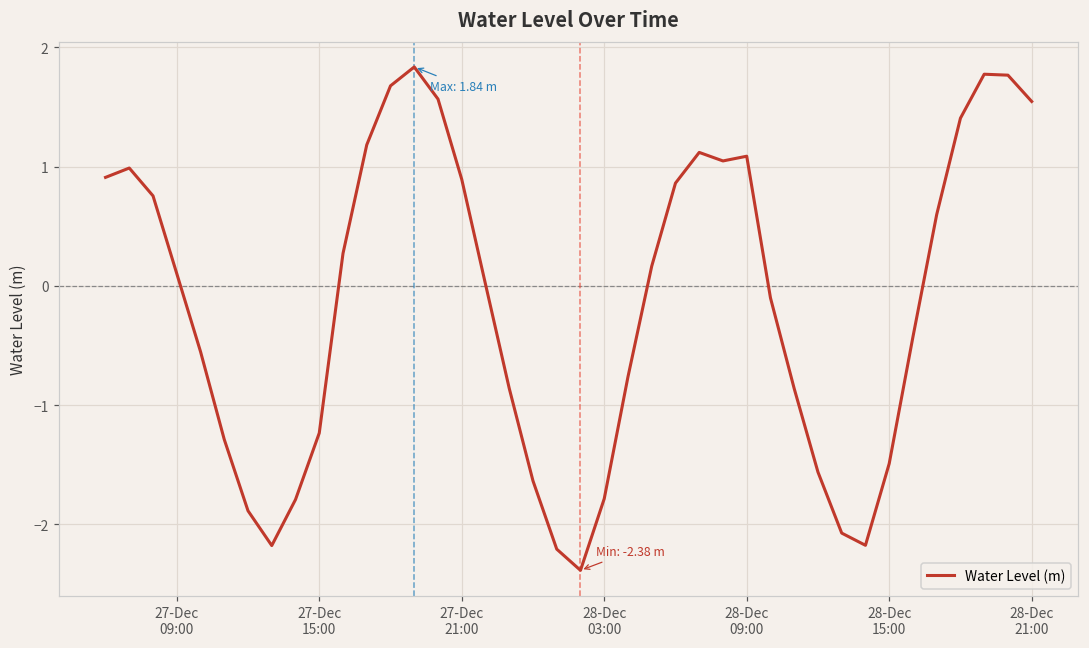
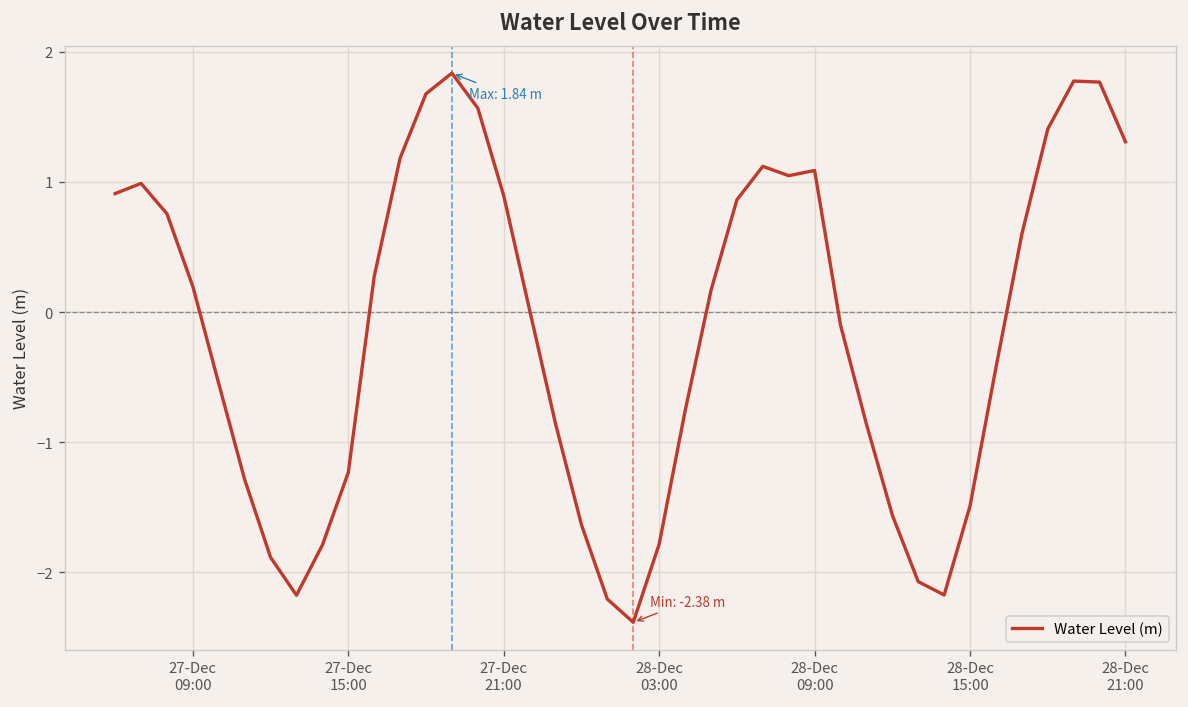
  {
-   "27-Dec 09:00": 0.10,
+   "27-Dec 09:00": 0.20,
    "27-Dec 15:00": -1.23,
    "27-Dec 21:00": 0.89,
    "28-Dec 03:00": -1.78,
    "28-Dec 09:00": 1.09,
    "28-Dec 15:00": -1.49,
-   "28-Dec 21:00": 1.55
+   "28-Dec 21:00": 1.31
  }
